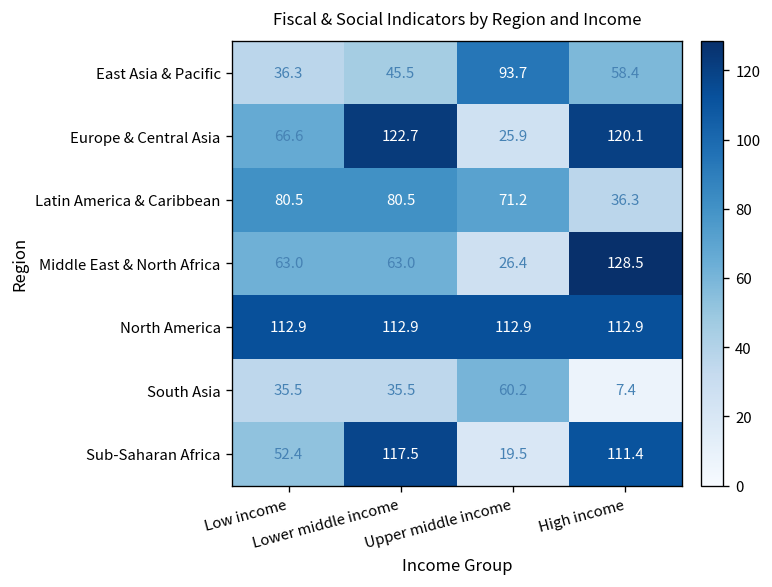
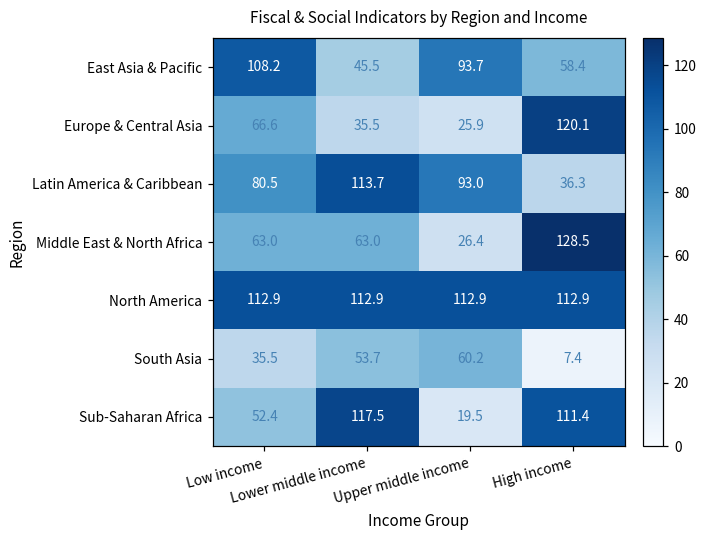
  {
    "East Asia & Pacific": {
-     "Low income": 36.3,
+     "Low income": 108.2,
      "Lower middle income": 45.5,
      "Upper middle income": 93.7,
      "High income": 58.4
    },
    "Europe & Central Asia": {
-     "Lower middle income": 122.7,
+     "Lower middle income": 35.5,
      "Upper middle income": 25.9,
      "High income": 120.1
    },
    "Latin America & Caribbean": {
      "Low income": 80.5,
-     "Lower middle income": 80.5,
-     "Upper middle income": 71.2,
+     "Lower middle income": 113.7,
+     "Upper middle income": 93.0,
      "High income": 36.3
    },
    "Middle East & North Africa": {
      "Upper middle income": 26.4,
      "High income": 128.5
    },
    "North America": {
      "Low income": 112.9,
      "Lower middle income": 112.9,
      "Upper middle income": 112.9,
      "High income": 112.9
    },
    "South Asia": {
      "Low income": 35.5,
-     "Lower middle income": 35.5,
+     "Lower middle income": 53.7,
      "Upper middle income": 60.2,
      "High income": 7.4
    },
    "Sub-Saharan Africa": {
      "Low income": 52.4,
      "Lower middle income": 117.5,
      "Upper middle income": 19.5,
      "High income": 111.4
    }
  }
